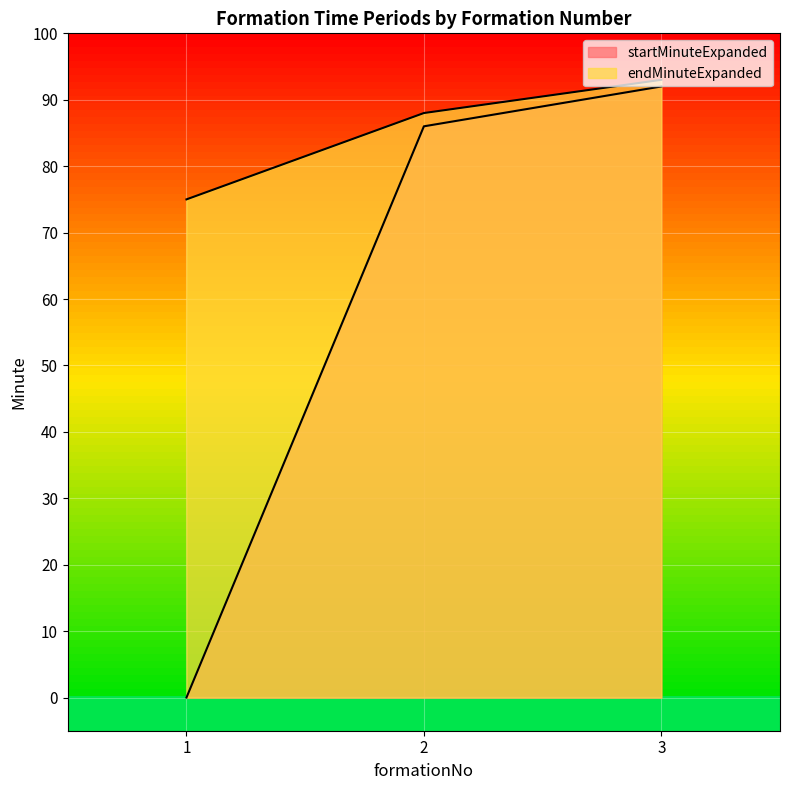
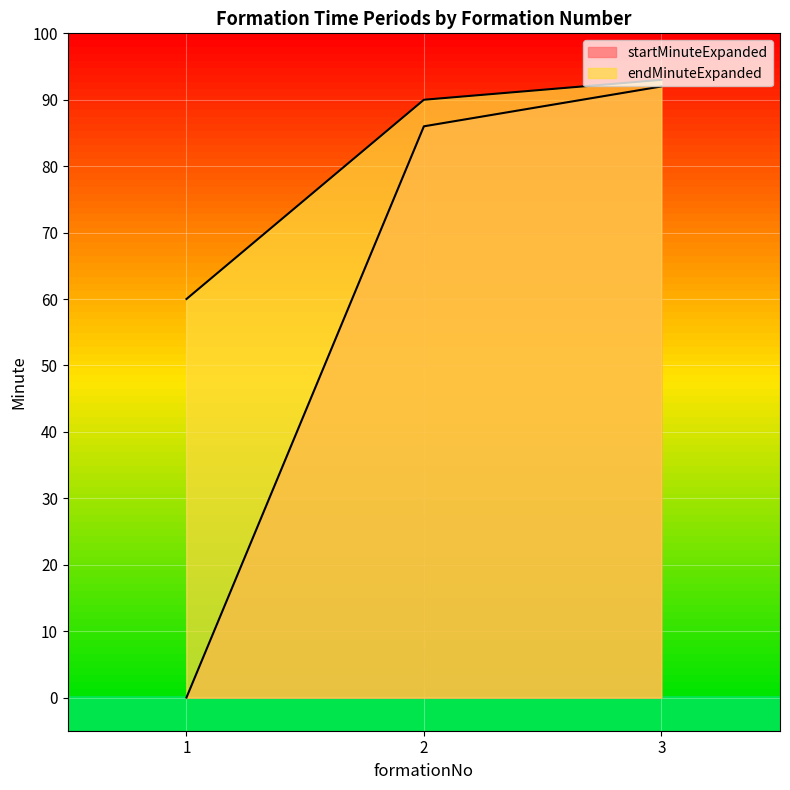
  {
    "startMinuteExpanded": {
      "1": 0,
      "2": 86,
      "3": 92
    },
    "endMinuteExpanded": {
-     "1": 75,
-     "2": 88
+     "1": 60,
+     "2": 90
    }
  }
